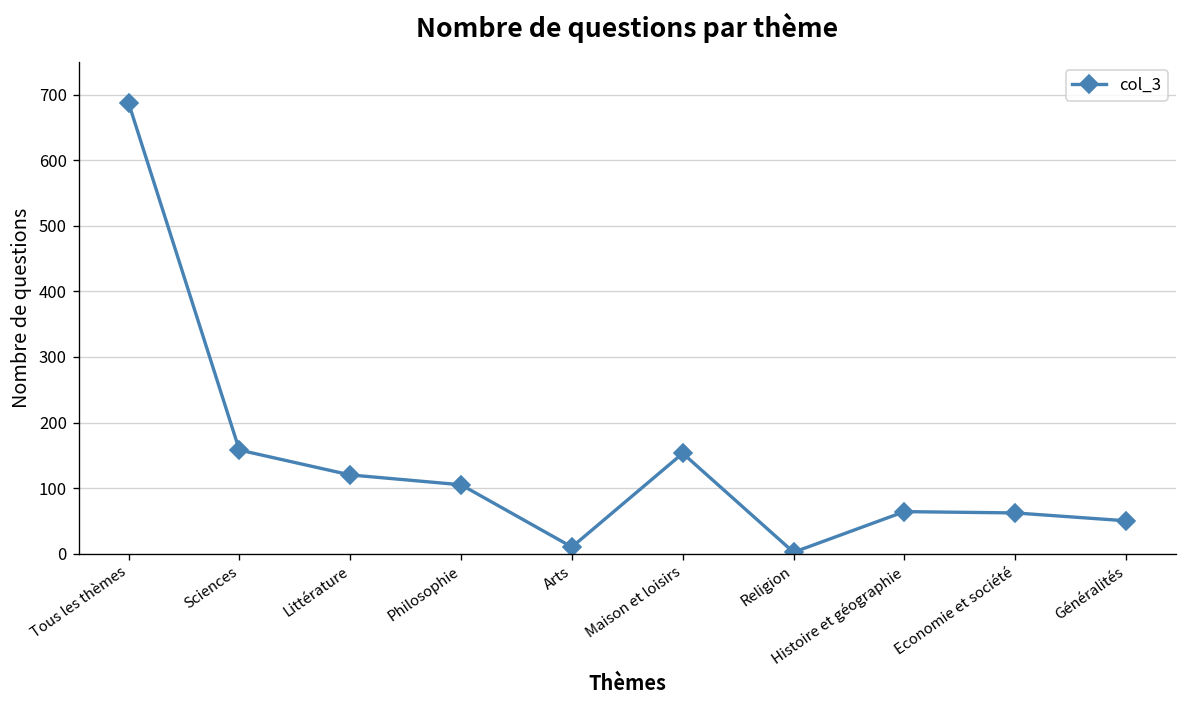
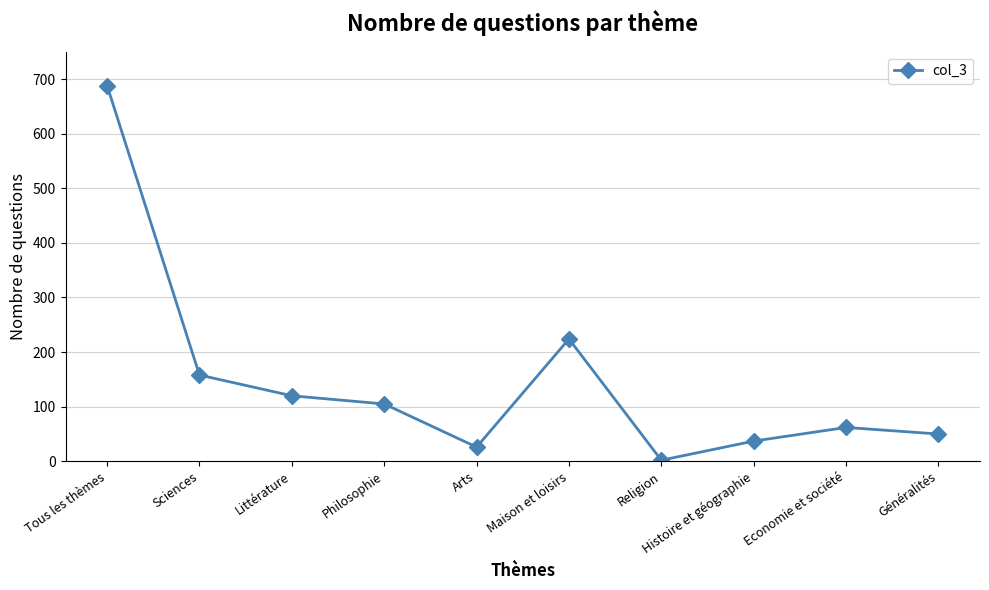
  {
    "Tous les thèmes": 690,
    "Sciences": 160,
    "Littérature": 120,
    "Philosophie": 110,
-   "Arts": 10,
-   "Maison et loisirs": 150,
+   "Arts": 30,
+   "Maison et loisirs": 220,
    "Religion": 0,
-   "Histoire et géographie": 60,
+   "Histoire et géographie": 40,
    "Economie et société": 60,
    "Généralités": 50
  }
